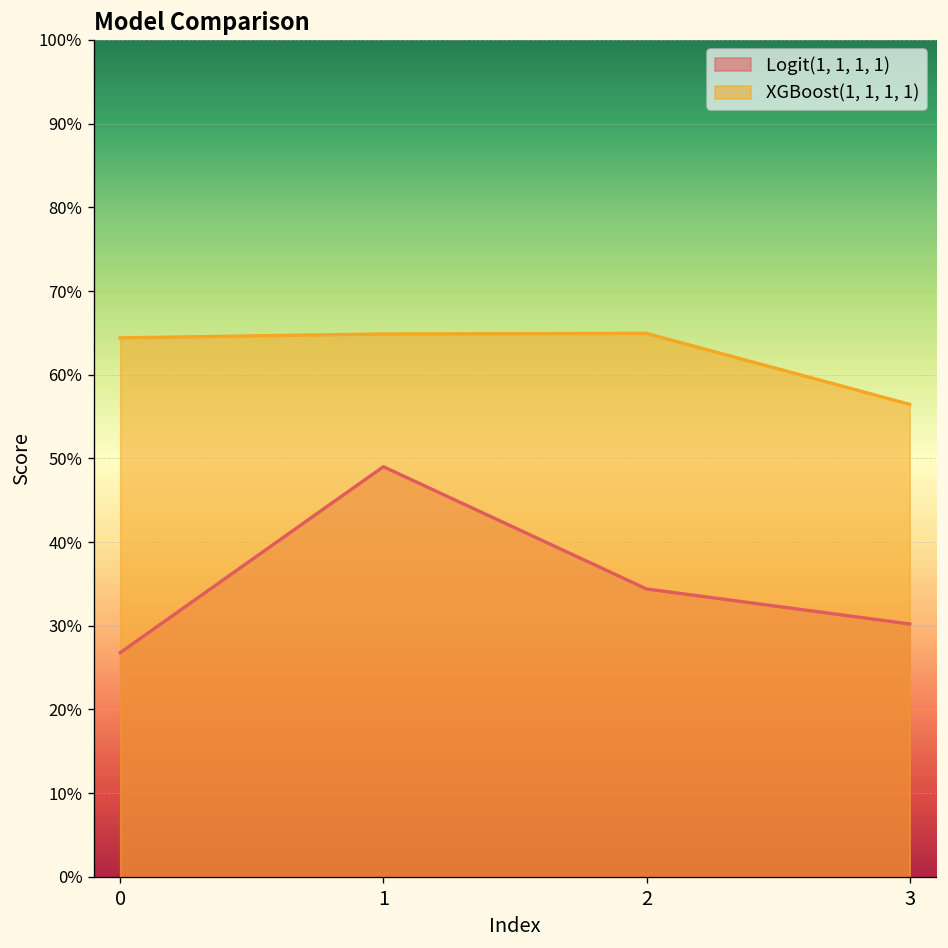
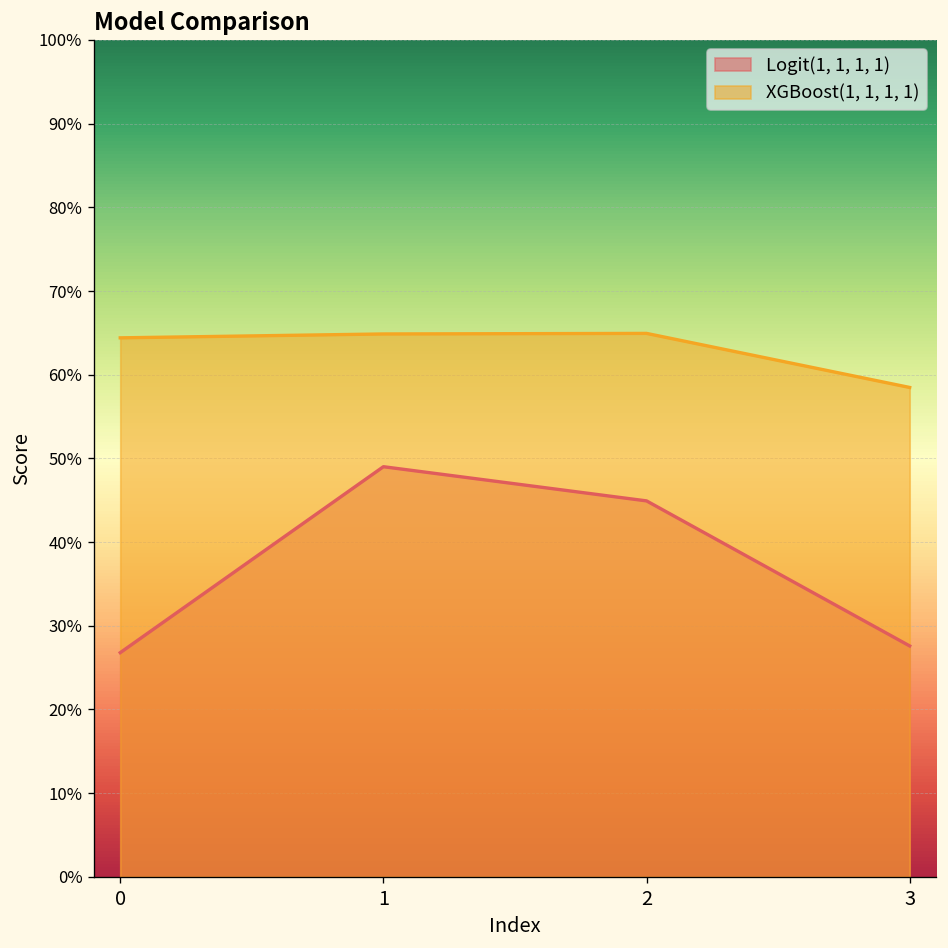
  {
    "Logit(1, 1, 1, 1)": {
      "0": "27%",
      "1": "49%",
-     "2": "34%",
-     "3": "30%"
+     "2": "45%",
+     "3": "28%"
    },
    "XGBoost(1, 1, 1, 1)": {
      "0": "64%",
      "1": "65%",
      "2": "65%",
-     "3": "56%"
+     "3": "58%"
    }
  }
